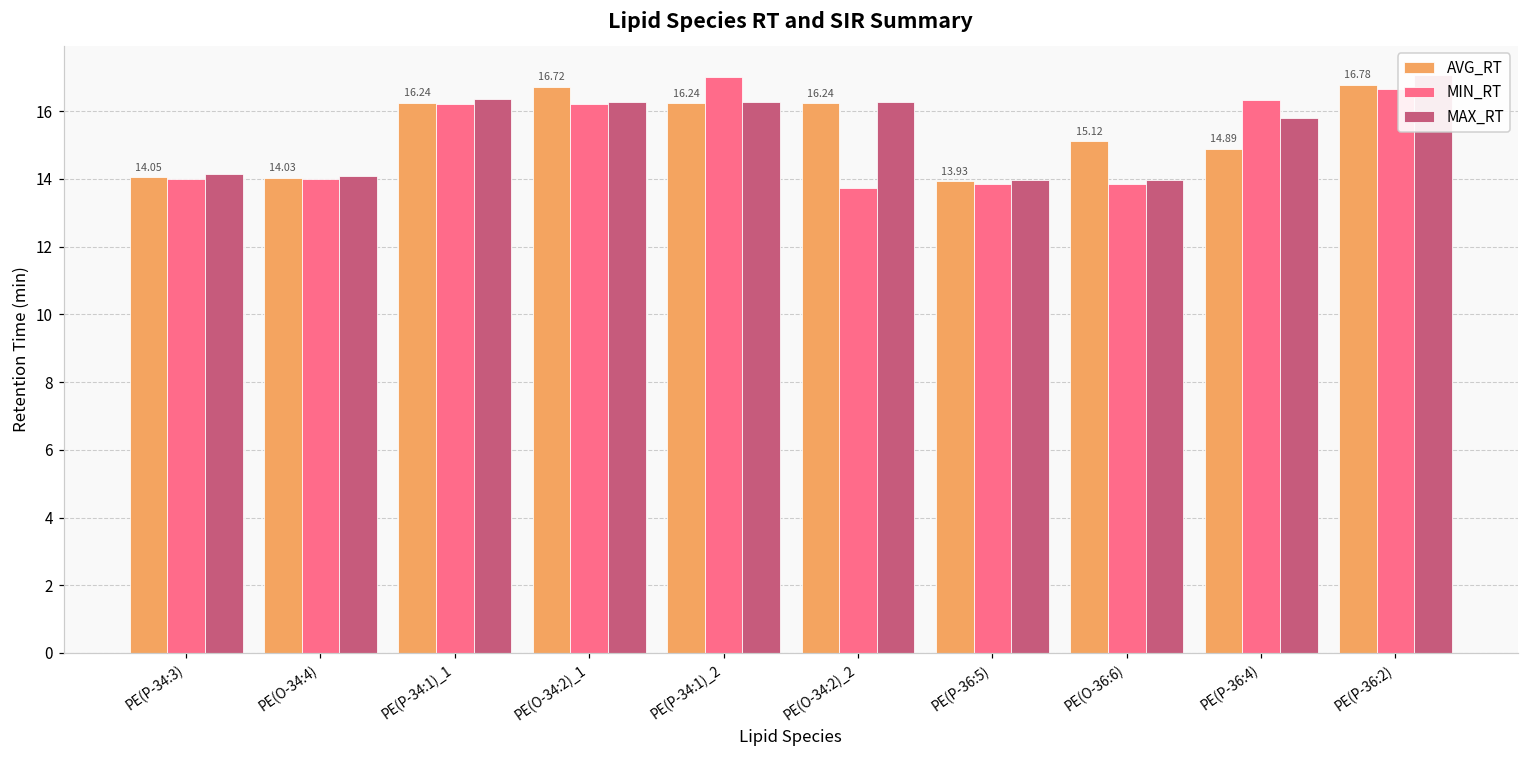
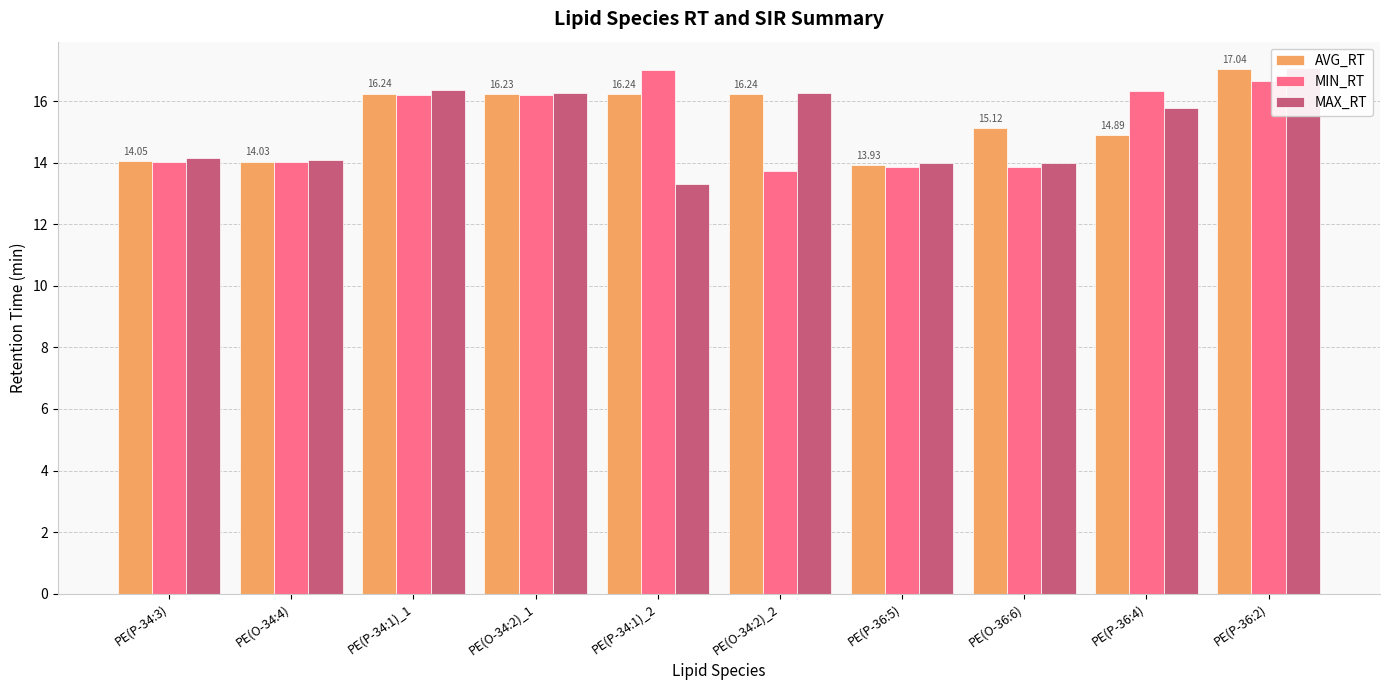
  {
    "AVG_RT": {
      "PE(P-34:3)": 14.05,
      "PE(O-34:4)": 14.03,
      "PE(P-34:1)_1": 16.24,
-     "PE(O-34:2)_1": 16.72,
+     "PE(O-34:2)_1": 16.23,
      "PE(P-34:1)_2": 16.24,
      "PE(O-34:2)_2": 16.24,
      "PE(P-36:5)": 13.93,
      "PE(O-36:6)": 15.12,
      "PE(P-36:4)": 14.89,
-     "PE(P-36:2)": 16.78
+     "PE(P-36:2)": 17.04
    },
    "MIN_RT": {
      "PE(P-34:3)": 14.0,
      "PE(O-34:4)": 14.0,
      "PE(P-34:1)_1": 16.2,
      "PE(O-34:2)_1": 16.2,
      "PE(P-34:1)_2": 17.0,
      "PE(O-34:2)_2": 13.7,
      "PE(P-36:5)": 13.9,
      "PE(O-36:6)": 13.9,
      "PE(P-36:4)": 16.3,
      "PE(P-36:2)": 16.6
    },
    "MAX_RT": {
      "PE(P-34:3)": 14.2,
      "PE(O-34:4)": 14.1,
      "PE(P-34:1)_1": 16.4,
      "PE(O-34:2)_1": 16.3,
-     "PE(P-34:1)_2": 16.3,
+     "PE(P-34:1)_2": 13.3,
      "PE(O-34:2)_2": 16.3,
      "PE(P-36:5)": 14.0,
      "PE(O-36:6)": 14.0,
      "PE(P-36:4)": 15.8
    }
  }
